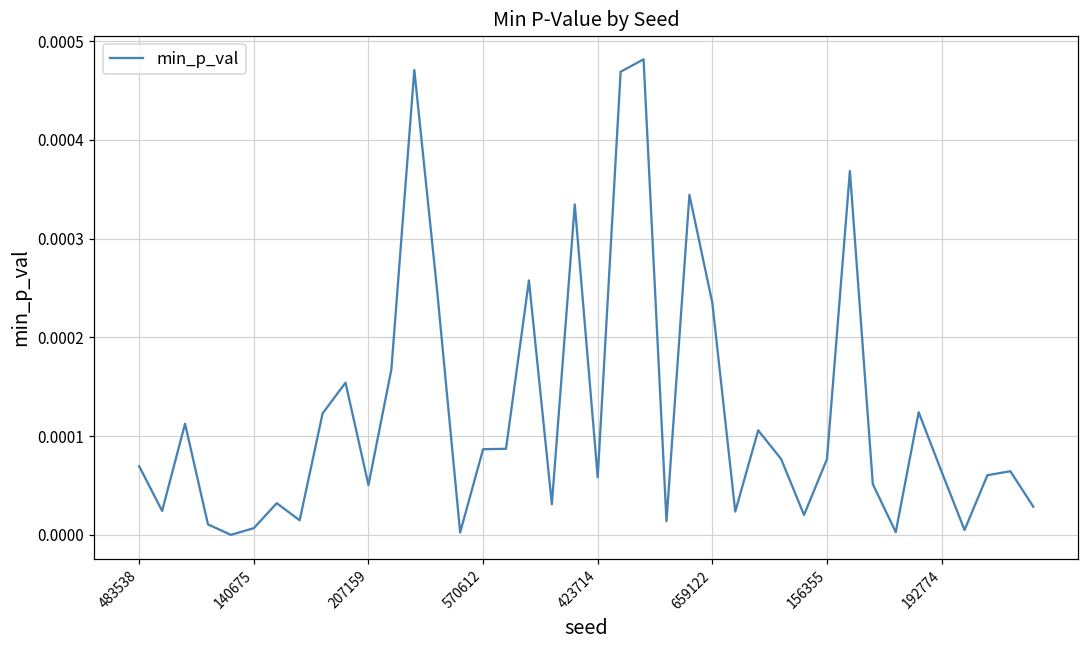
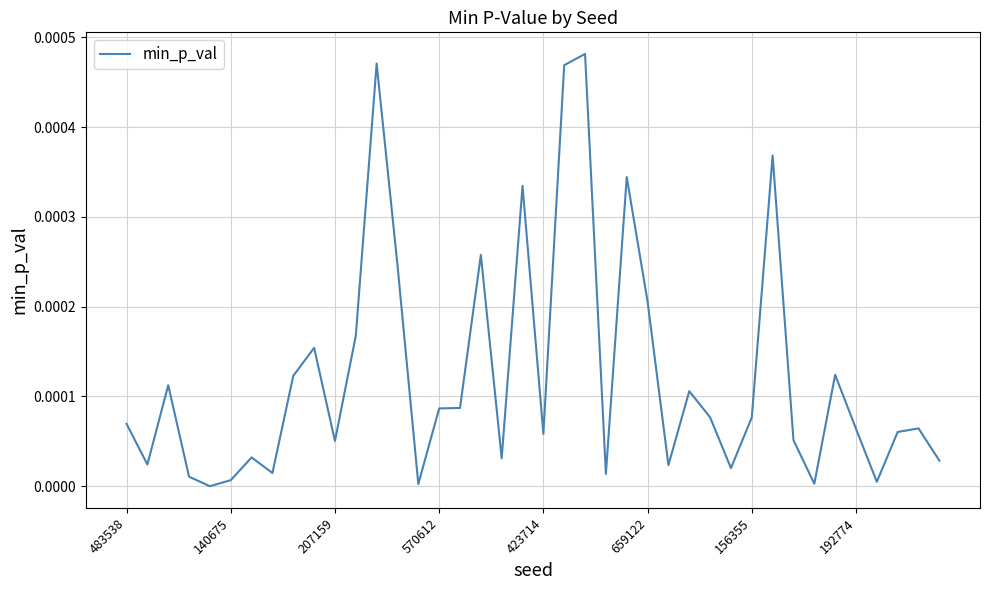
  {
    "483538": 0.00007,
    "140675": 0.00001,
    "207159": 0.00005,
    "570612": 0.00009,
    "423714": 0.00006,
-   "659122": 0.00023,
+   "659122": 0.00021,
    "156355": 0.00008,
    "192774": 0.00006
  }
